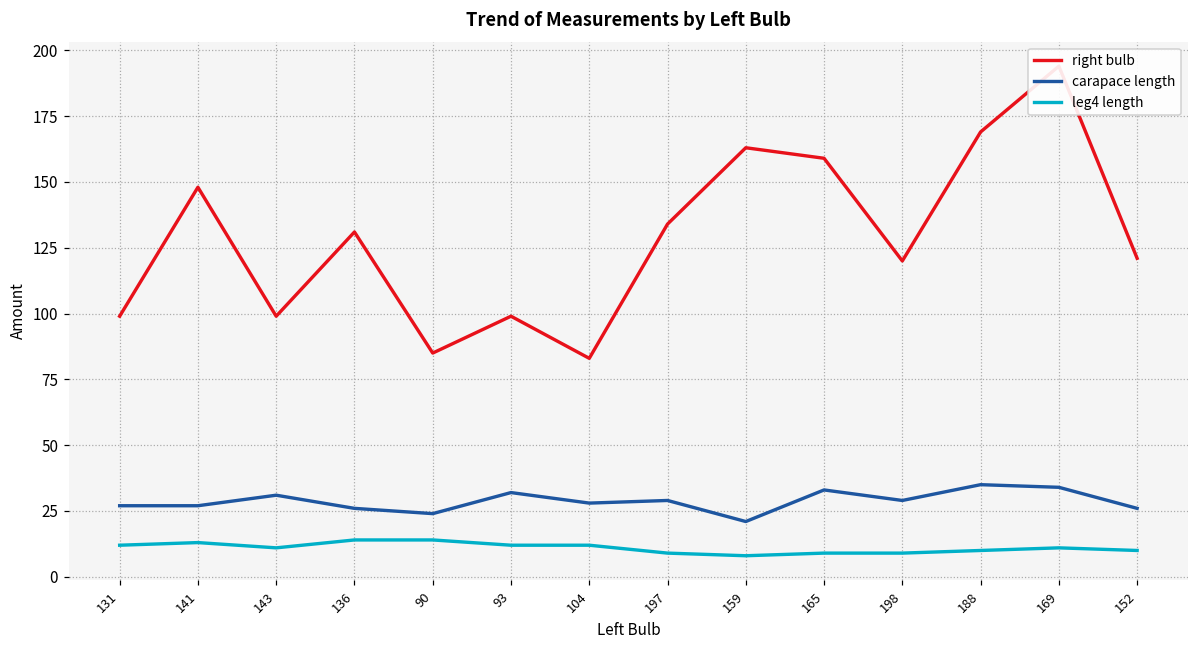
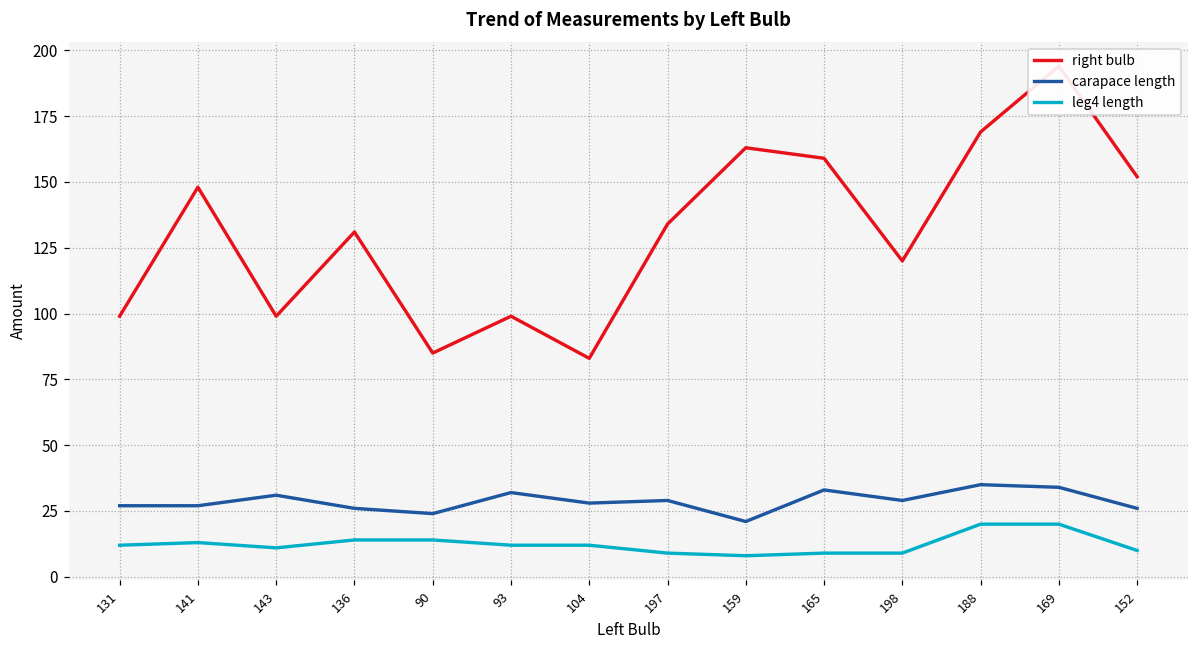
  {
    "right bulb": {
      "131": 99,
      "141": 148,
      "143": 99,
      "136": 131,
      "90": 85,
      "93": 99,
      "104": 83,
      "197": 134,
      "159": 163,
      "165": 159,
      "198": 120,
      "188": 169,
-     "152": 121
+     "152": 152
    },
    "carapace length": {
      "131": 27,
      "141": 27,
      "143": 31,
      "136": 26,
      "90": 24,
      "93": 32,
      "104": 28,
      "197": 29,
      "159": 21,
      "165": 33,
      "198": 29,
      "188": 35,
      "169": 34,
      "152": 26
    },
    "leg4 length": {
      "131": 12,
      "141": 13,
      "143": 11,
      "136": 14,
      "90": 14,
      "93": 12,
      "104": 12,
      "197": 9,
      "159": 8,
      "165": 9,
      "198": 9,
-     "188": 10,
-     "169": 11,
+     "188": 20,
+     "169": 20,
      "152": 10
    }
  }
